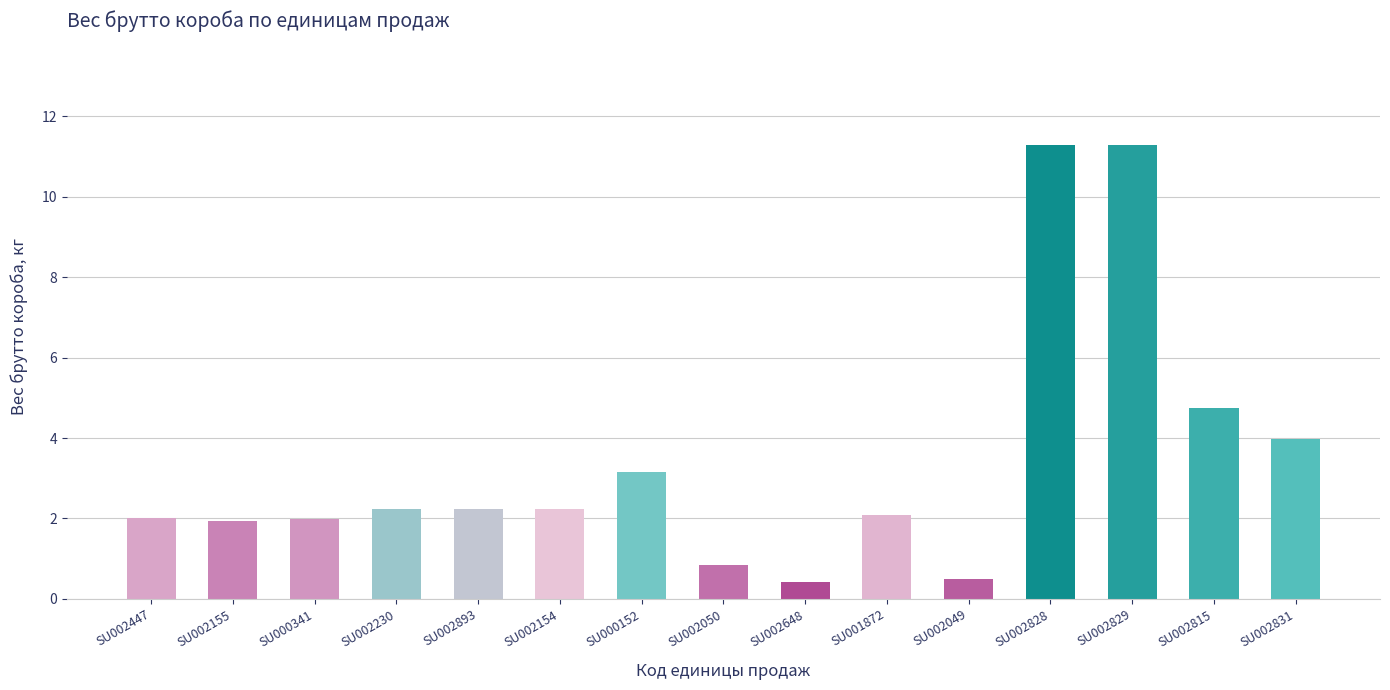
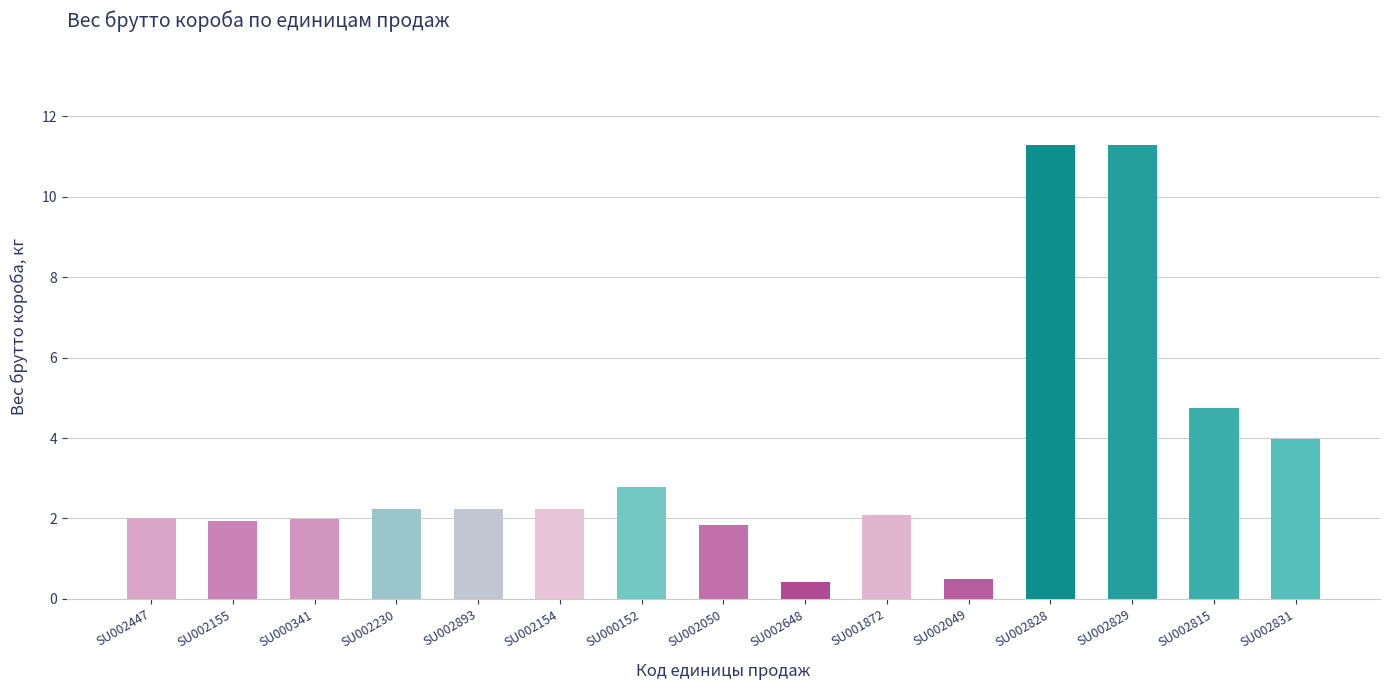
  {
    "SU002447": 2.0,
    "SU002155": 1.9,
    "SU000341": 2.0,
    "SU002230": 2.2,
    "SU002893": 2.2,
    "SU002154": 2.2,
-   "SU000152": 3.1,
-   "SU002050": 0.8,
+   "SU000152": 2.8,
+   "SU002050": 1.8,
    "SU002648": 0.4,
    "SU001872": 2.1,
    "SU002049": 0.5,
    "SU002828": 11.3,
    "SU002829": 11.3,
    "SU002815": 4.7,
    "SU002831": 4.0
  }
